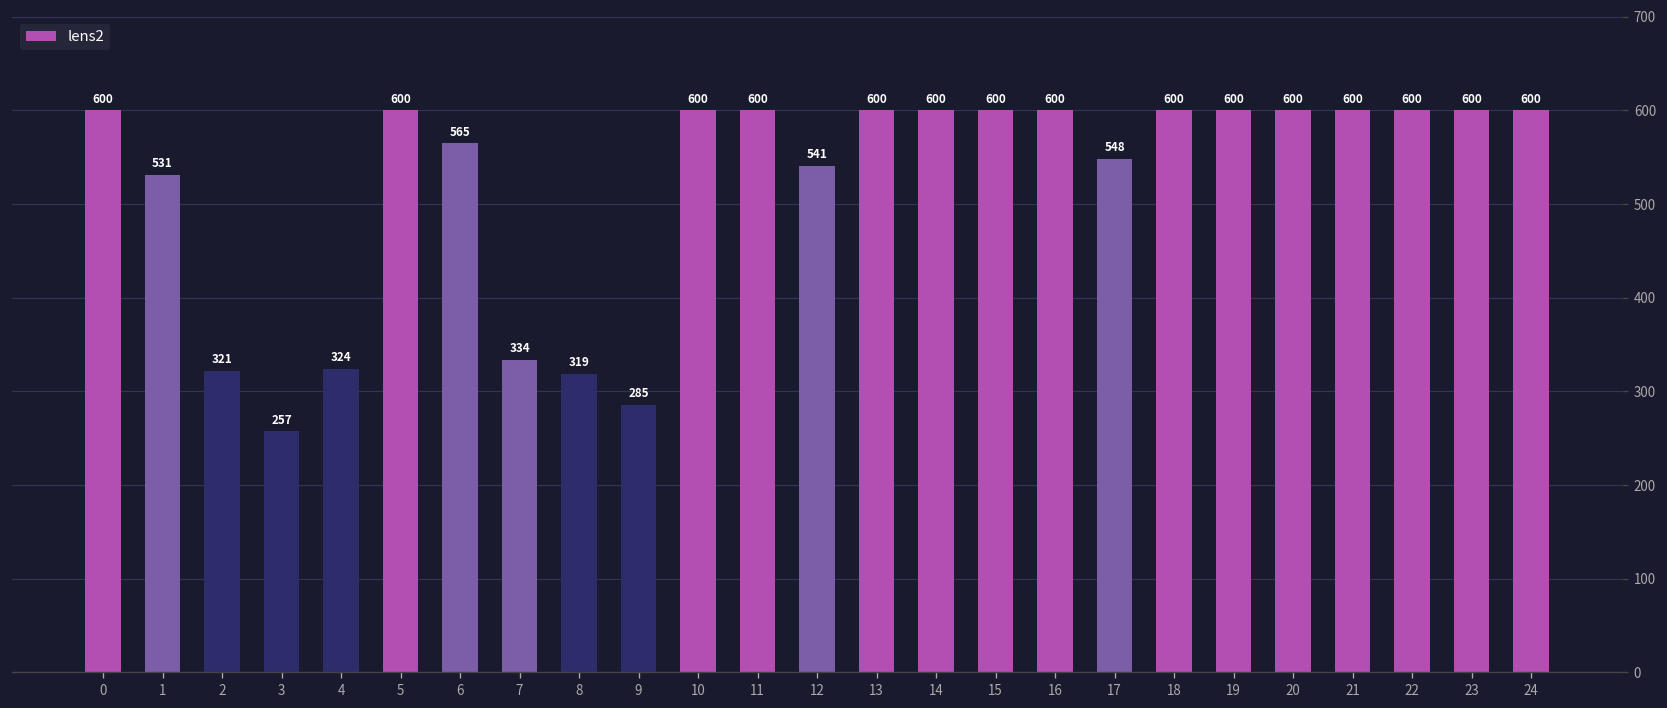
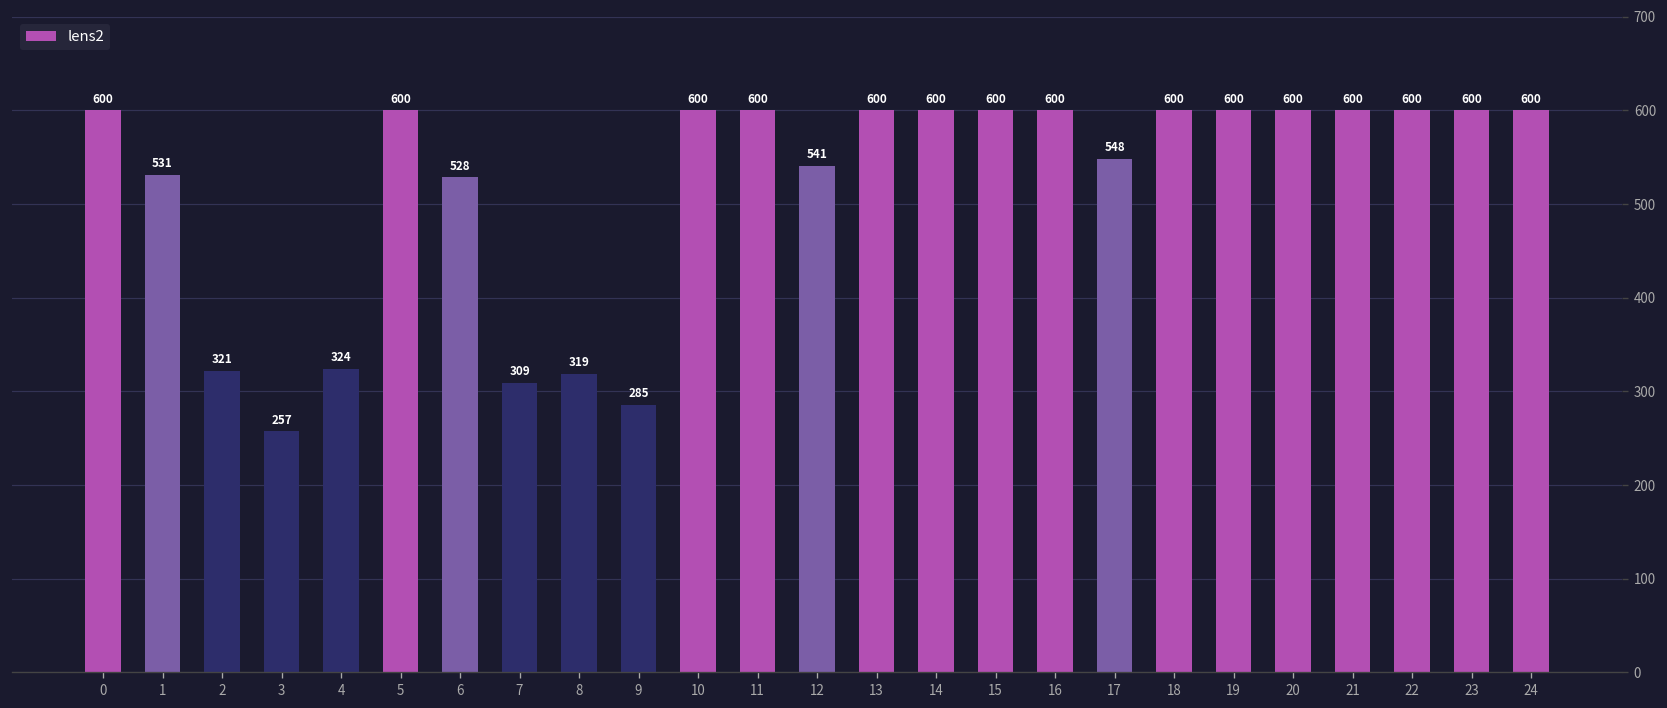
  {
    "0": 600,
    "1": 531,
    "3": 257,
    "4": 324,
    "5": 600,
-   "6": 565,
-   "7": 334,
+   "6": 528,
+   "7": 309,
    "8": 319,
    "10": 600,
    "11": 600,
    "12": 541,
    "13": 600,
    "14": 600,
    "15": 600,
    "16": 600,
    "17": 548,
    "18": 600,
    "19": 600,
    "20": 600,
    "21": 600,
    "22": 600,
    "23": 600,
    "24": 600
  }
